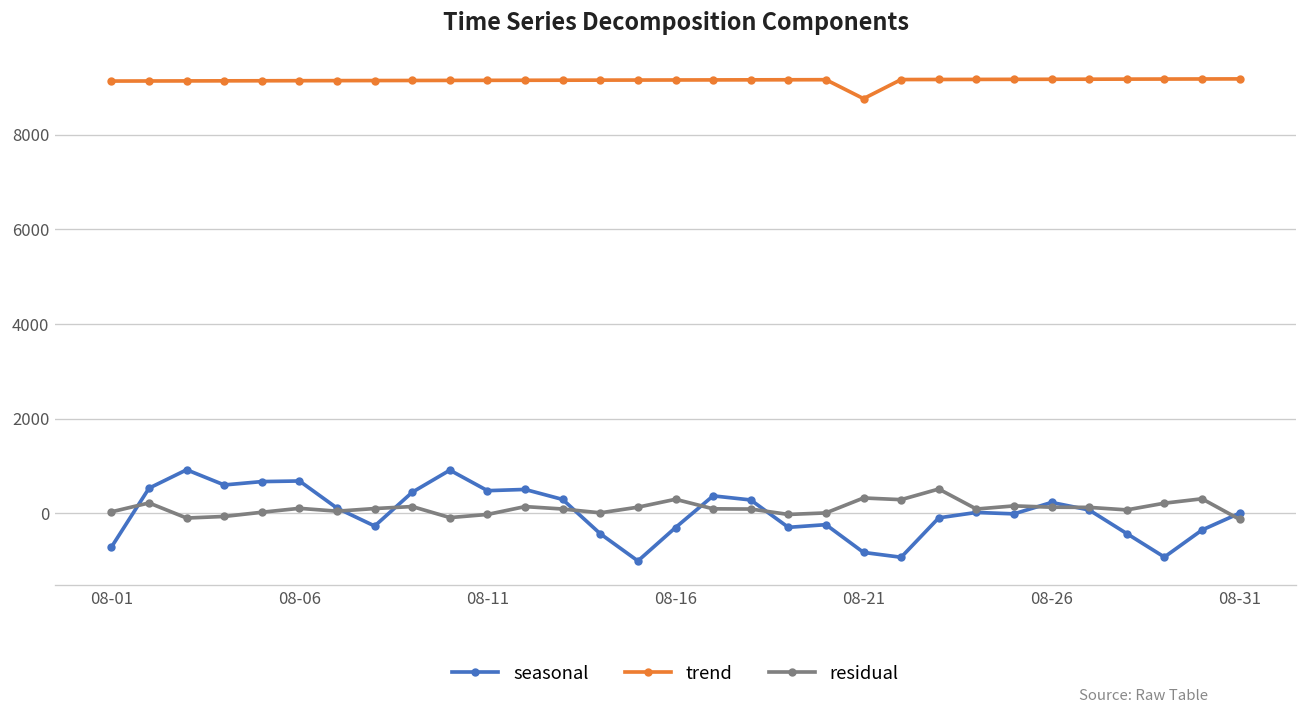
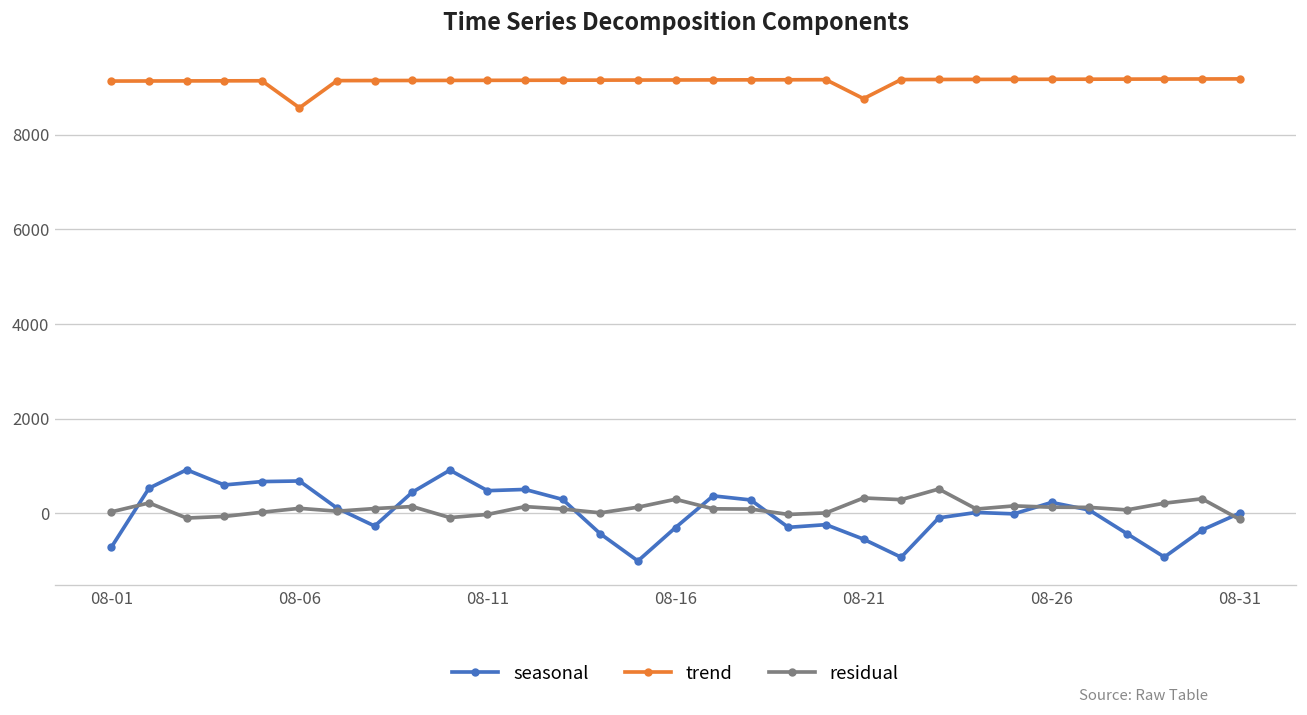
  {
    "seasonal": {
      "08-01": -700,
      "08-06": 700,
      "08-11": 500,
      "08-16": -300,
-     "08-21": -800,
+     "08-21": -500,
      "08-26": 200,
      "08-31": 0
    },
    "trend": {
      "08-01": 9100,
-     "08-06": 9100,
+     "08-06": 8600,
      "08-11": 9100,
      "08-16": 9200,
      "08-21": 8800,
      "08-26": 9200,
      "08-31": 9200
    },
    "residual": {
      "08-01": 0,
      "08-06": 100,
      "08-11": 0,
      "08-16": 300,
      "08-21": 300,
      "08-26": 100,
      "08-31": -100
    }
  }
